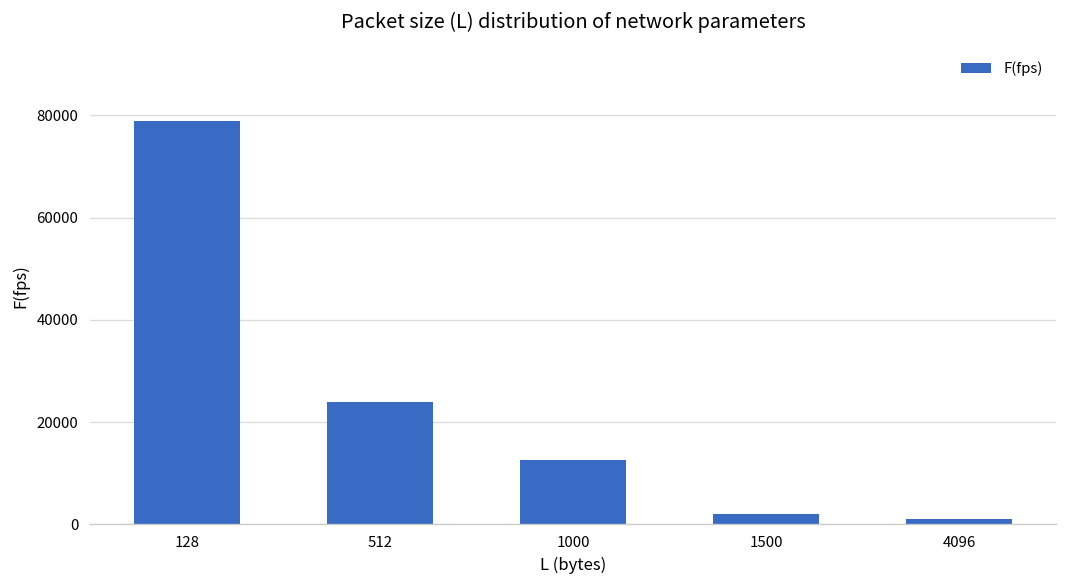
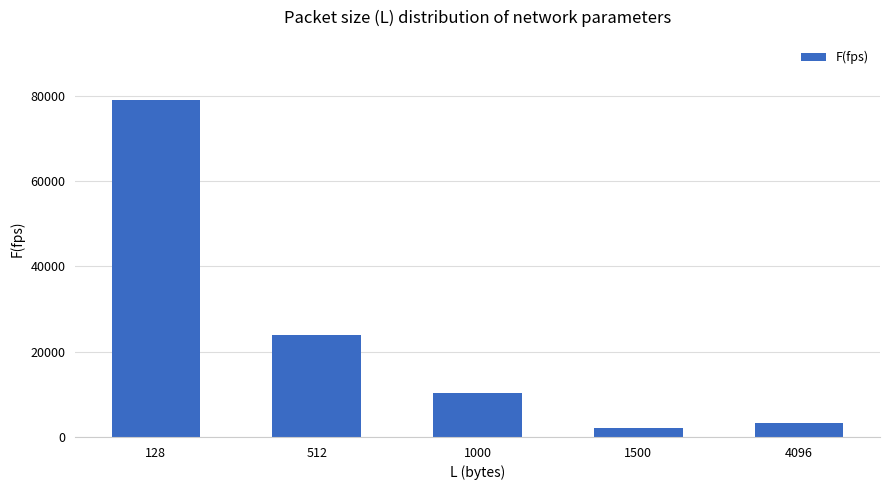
  {
    "128": 79000,
    "512": 24000,
-   "1000": 13000,
+   "1000": 10000,
    "1500": 2000,
-   "4096": 1000
+   "4096": 3000
  }
